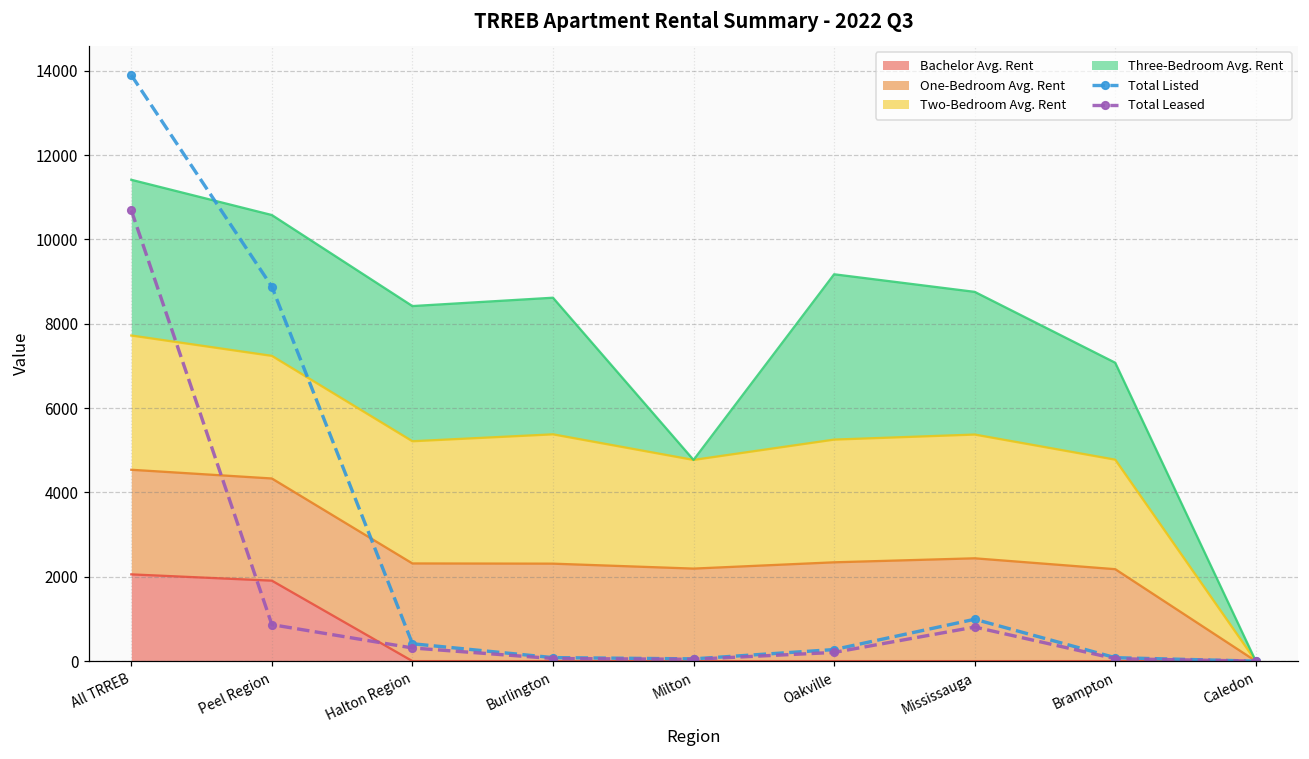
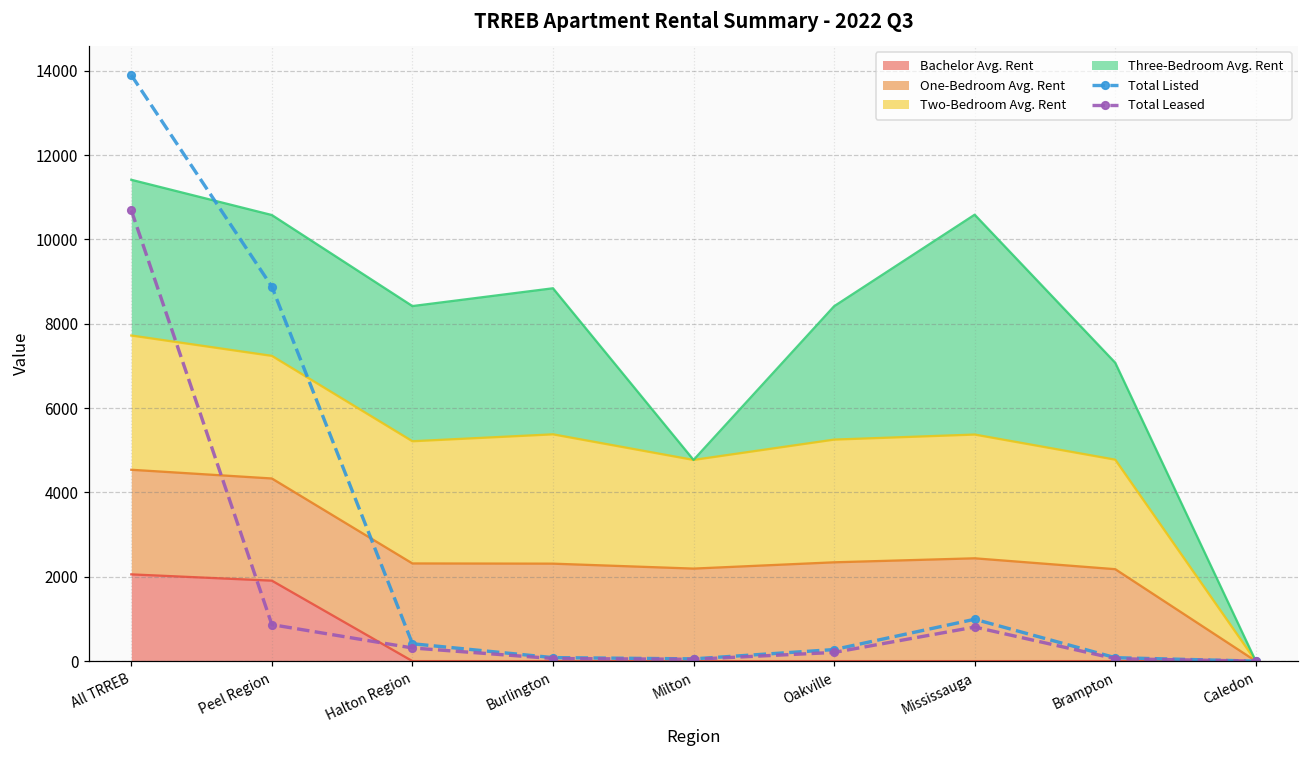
  {
    "Three-Bedroom Avg. Rent": {
      "All TRREB": 3700,
      "Peel Region": 3300,
      "Halton Region": 3200,
-     "Burlington": 3200,
-     "Oakville": 3900,
-     "Mississauga": 3400,
+     "Burlington": 3500,
+     "Oakville": 3200,
+     "Mississauga": 5200,
      "Brampton": 2300
    },
    "Total Listed": {
      "All TRREB": 13900,
      "Peel Region": 8900,
      "Halton Region": 400,
      "Oakville": 300,
      "Mississauga": 1000
    },
    "Total Leased": {
      "All TRREB": 10700,
      "Peel Region": 900,
      "Halton Region": 300,
      "Oakville": 200,
      "Mississauga": 800
    }
  }
